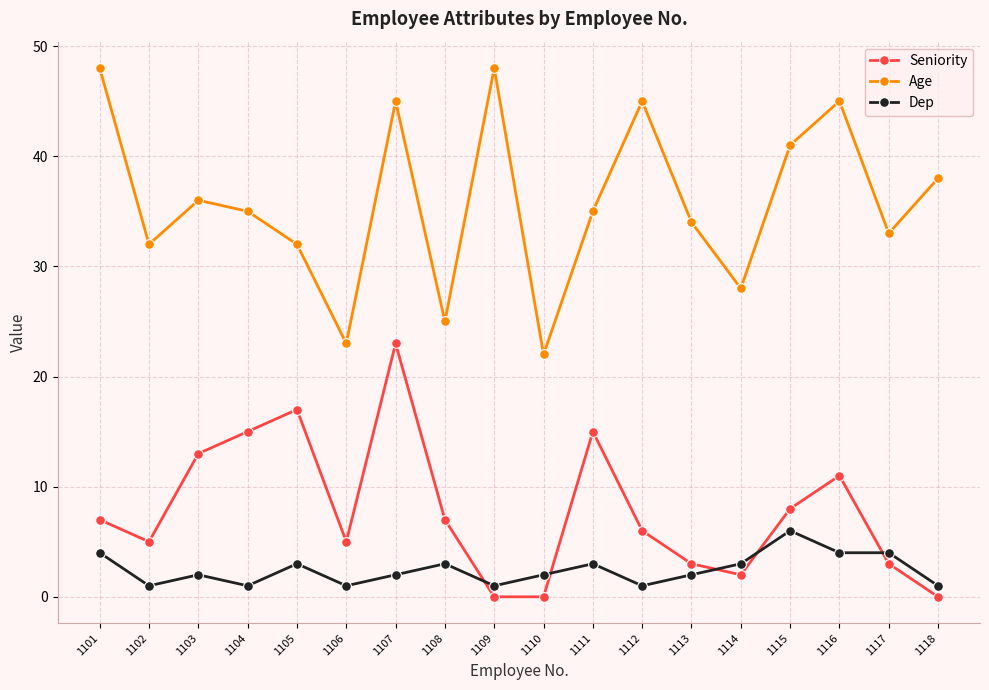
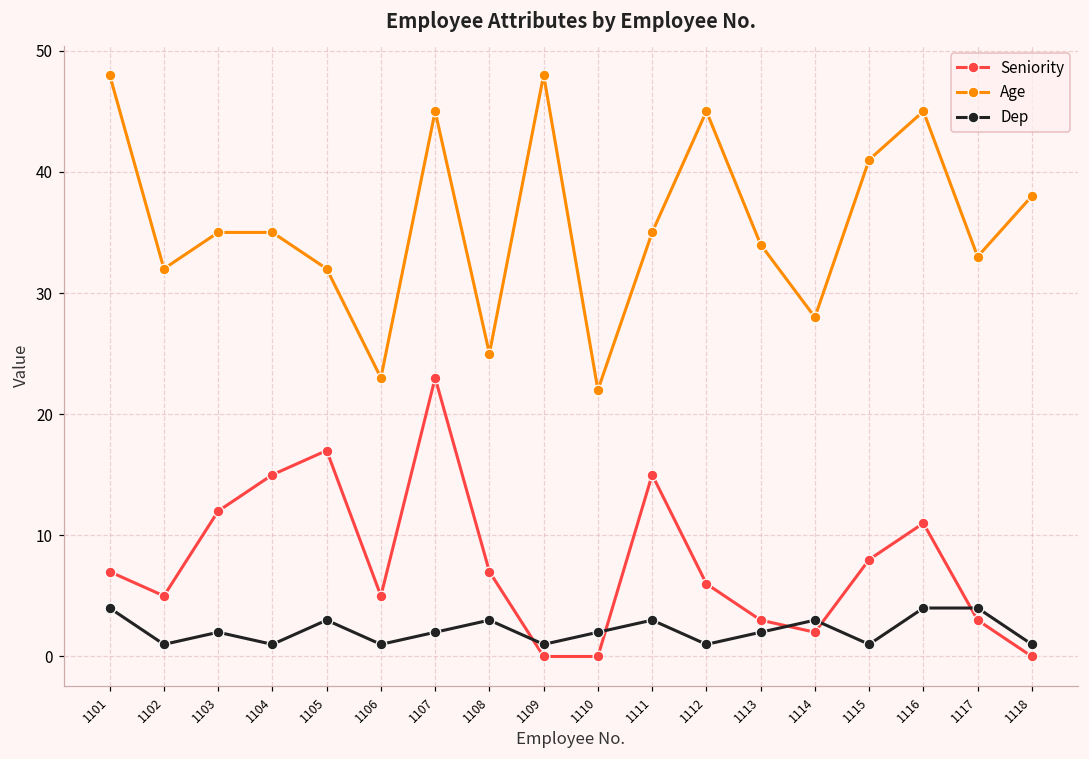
  {
    "Seniority": {
      "1101": 7,
      "1102": 5,
-     "1103": 13,
+     "1103": 12,
      "1104": 15,
      "1105": 17,
      "1106": 5,
      "1107": 23,
      "1108": 7,
      "1109": 0,
      "1110": 0,
      "1111": 15,
      "1112": 6,
      "1113": 3,
      "1114": 2,
      "1115": 8,
      "1116": 11,
      "1117": 3,
      "1118": 0
    },
    "Age": {
      "1101": 48,
      "1102": 32,
-     "1103": 36,
+     "1103": 35,
      "1104": 35,
      "1105": 32,
      "1106": 23,
      "1107": 45,
      "1108": 25,
      "1109": 48,
      "1110": 22,
      "1111": 35,
      "1112": 45,
      "1113": 34,
      "1114": 28,
      "1115": 41,
      "1116": 45,
      "1117": 33,
      "1118": 38
    },
    "Dep": {
      "1101": 4,
      "1102": 1,
      "1103": 2,
      "1104": 1,
      "1105": 3,
      "1106": 1,
      "1107": 2,
      "1108": 3,
      "1109": 1,
      "1110": 2,
      "1111": 3,
      "1112": 1,
      "1113": 2,
      "1114": 3,
-     "1115": 6,
+     "1115": 1,
      "1116": 4,
      "1117": 4,
      "1118": 1
    }
  }
